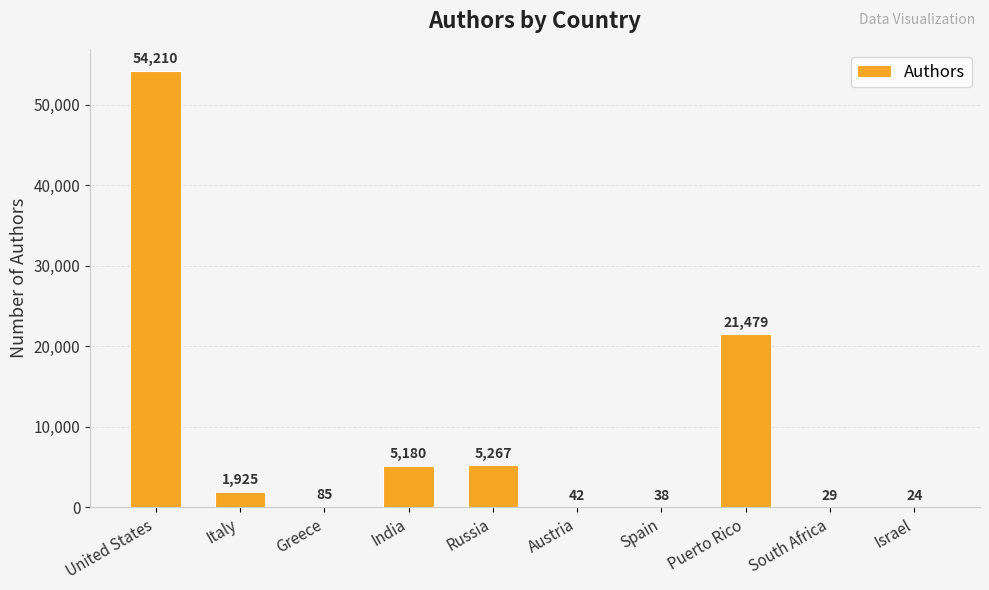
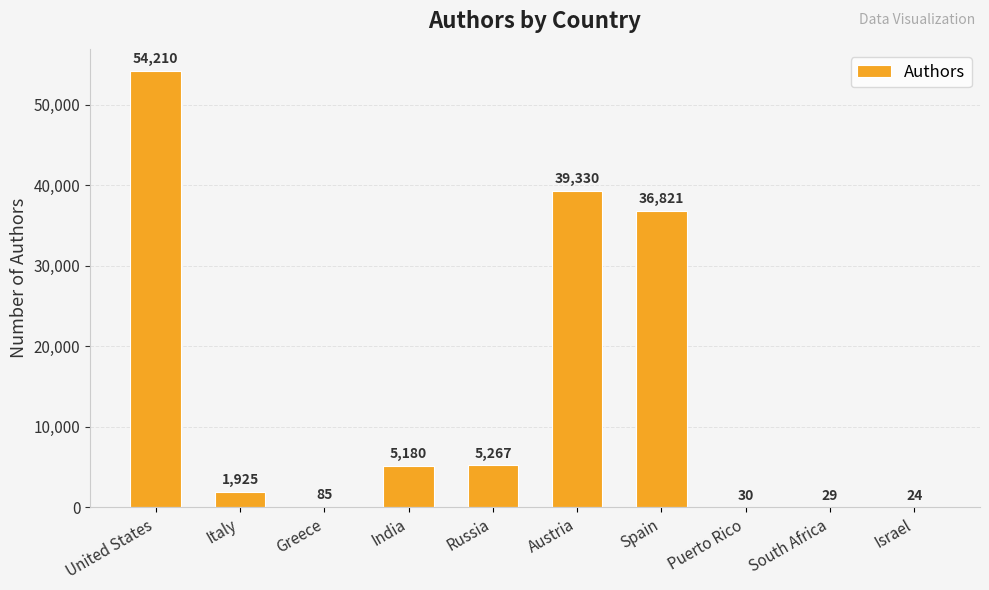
  {
    "United States": "54,210",
    "Italy": "1,925",
    "Greece": "85",
    "India": "5,180",
    "Russia": "5,267",
-   "Austria": "42",
-   "Spain": "38",
-   "Puerto Rico": "21,479",
+   "Austria": "39,330",
+   "Spain": "36,821",
+   "Puerto Rico": "30",
    "South Africa": "29",
    "Israel": "24"
  }
